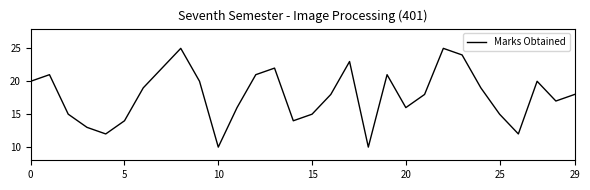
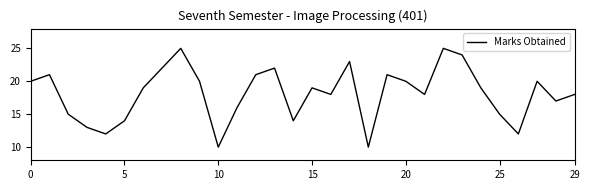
  {
    "0": 20,
    "5": 14,
    "10": 10,
-   "15": 15,
-   "20": 16,
+   "15": 19,
+   "20": 20,
    "25": 15,
    "29": 18
  }
